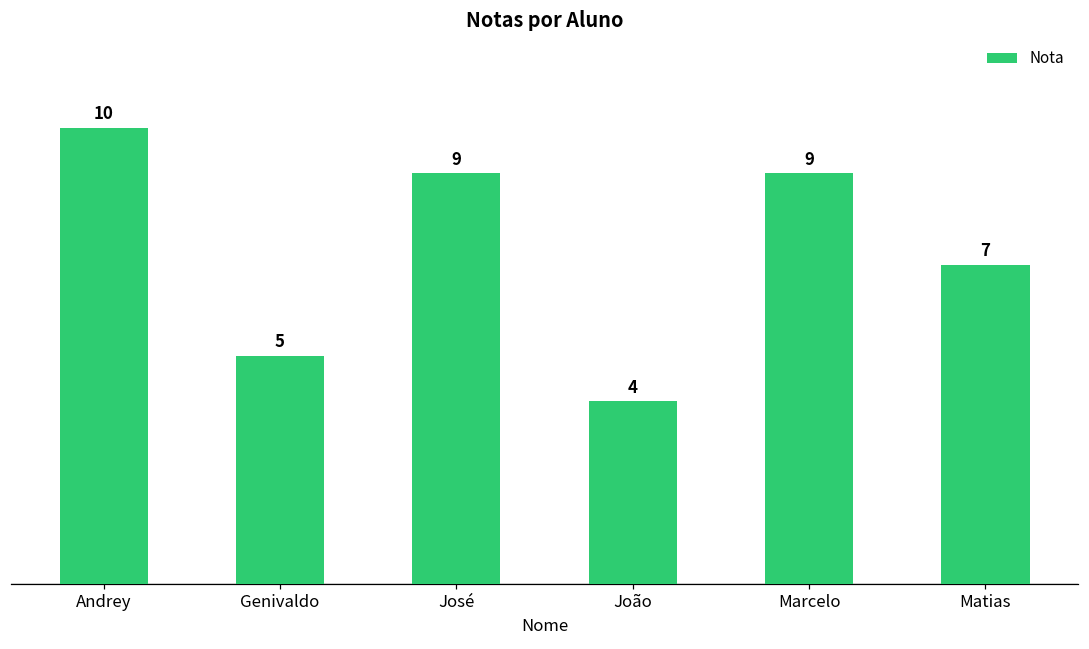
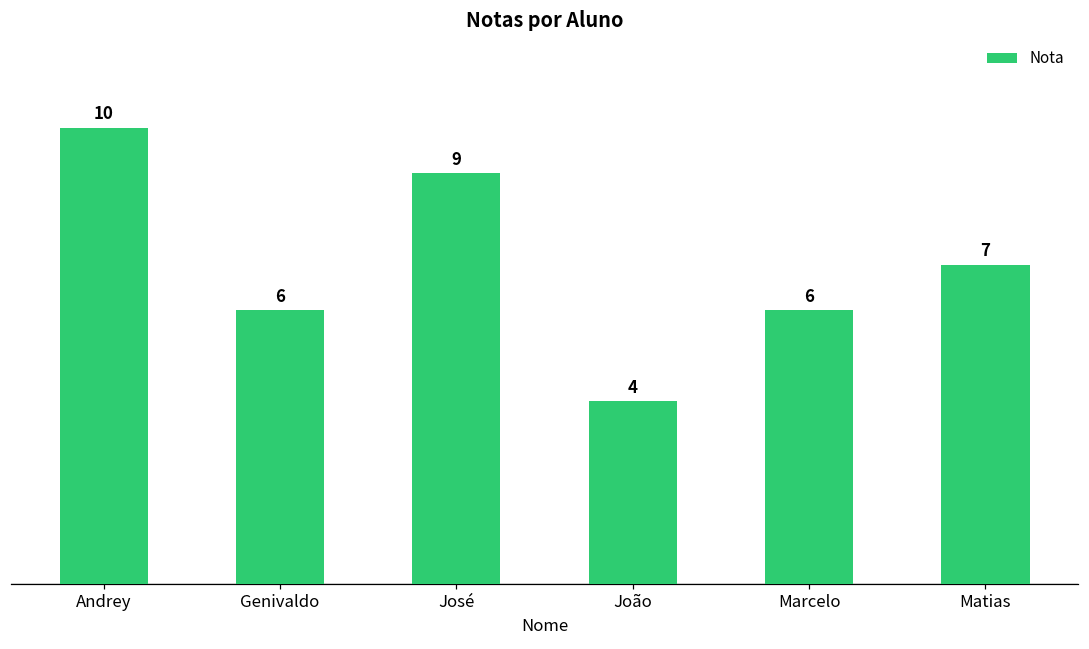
  {
    "Andrey": 10,
-   "Genivaldo": 5,
+   "Genivaldo": 6,
    "José": 9,
    "João": 4,
-   "Marcelo": 9,
+   "Marcelo": 6,
    "Matias": 7
  }
